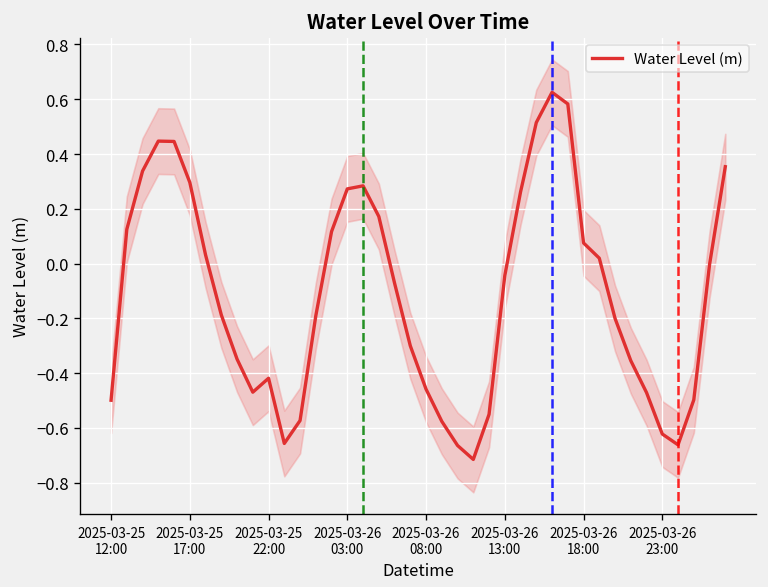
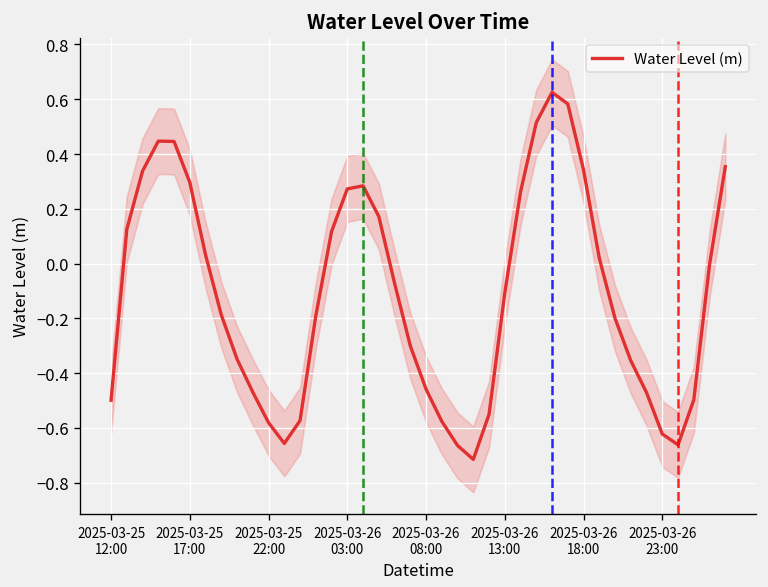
  {
    "Water Level (m)": {
      "2025-03-25 12:00": -0.50,
      "2025-03-25 17:00": 0.30,
-     "2025-03-25 22:00": -0.42,
+     "2025-03-25 22:00": -0.58,
      "2025-03-26 03:00": 0.27,
      "2025-03-26 08:00": -0.46,
-     "2025-03-26 13:00": -0.04,
-     "2025-03-26 18:00": 0.08,
+     "2025-03-26 13:00": -0.11,
+     "2025-03-26 18:00": 0.34,
      "2025-03-26 23:00": -0.62
    }
  }
